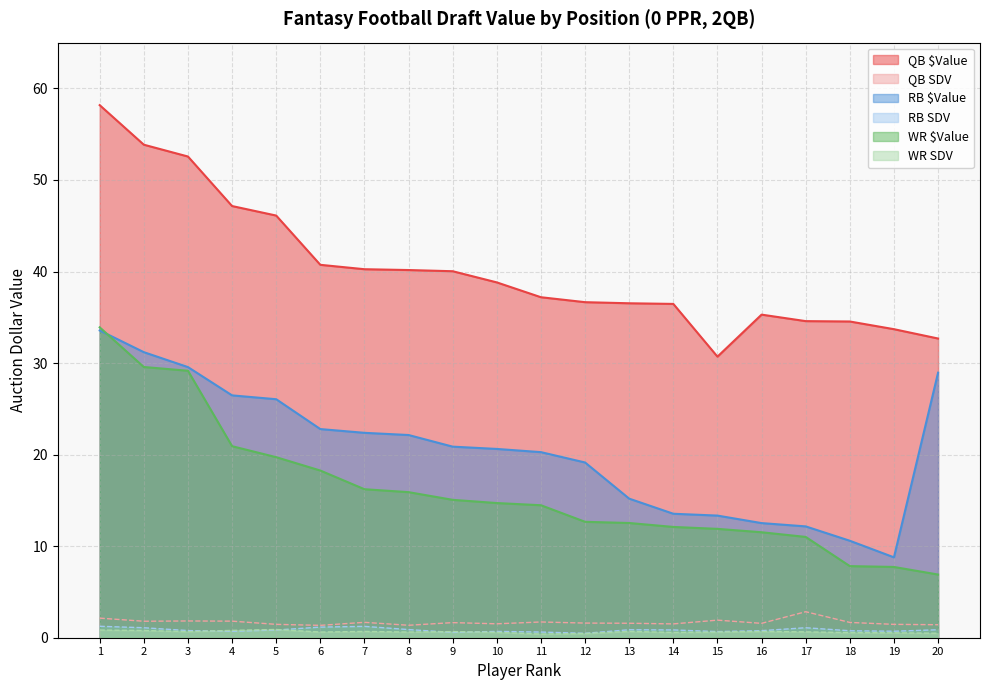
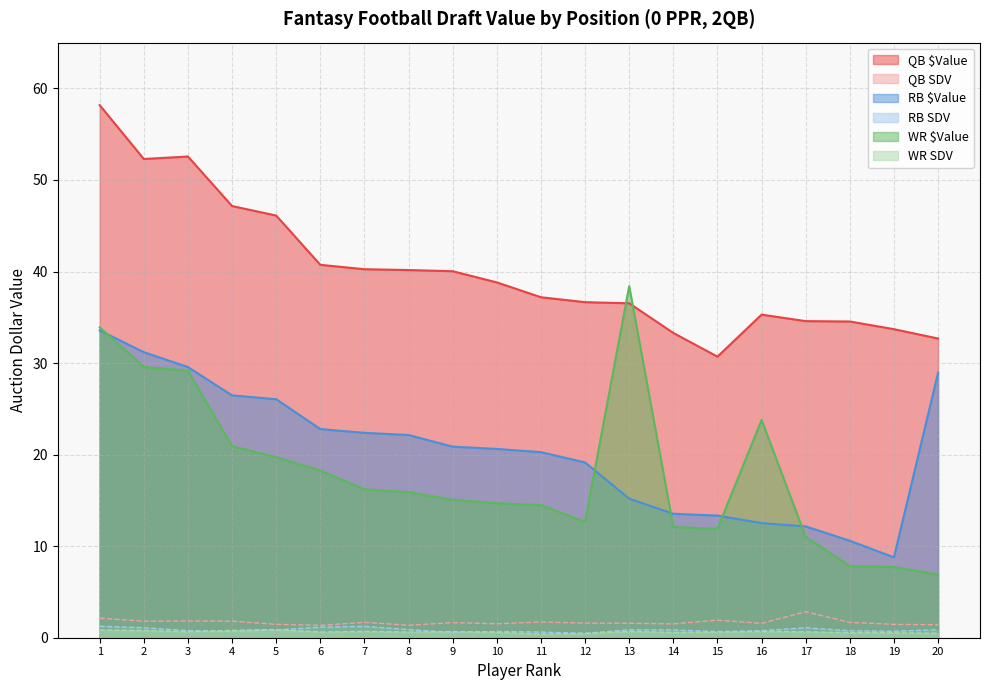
  {
    "QB $Value": {
      "1": 58,
-     "2": 54,
+     "2": 52,
      "3": 53,
      "4": 47,
      "5": 46,
      "6": 41,
      "7": 40,
      "8": 40,
      "9": 40,
      "10": 39,
      "11": 37,
      "12": 37,
      "13": 37,
-     "14": 36,
+     "14": 33,
      "15": 31,
      "16": 35,
      "17": 35,
      "18": 35,
      "19": 34,
      "20": 33
    },
    "QB SDV": {
      "1": 2,
      "2": 2,
      "3": 2,
      "4": 2,
      "5": 1,
      "7": 2,
      "8": 1,
      "9": 2,
      "10": 2,
      "11": 2,
      "12": 2,
      "13": 2,
      "14": 2,
      "15": 2,
      "16": 2,
      "17": 3,
      "18": 2,
      "19": 1,
      "20": 1
    },
    "RB $Value": {
      "1": 34,
      "2": 31,
      "3": 30,
      "4": 26,
      "5": 26,
      "6": 23,
      "7": 22,
      "8": 22,
      "9": 21,
      "10": 21,
      "11": 20,
      "12": 19,
      "13": 15,
      "14": 14,
      "15": 13,
      "16": 13,
      "17": 12,
      "18": 11,
      "19": 9,
      "20": 29
    },
    "WR $Value": {
      "1": 34,
      "2": 30,
      "3": 29,
      "4": 21,
      "5": 20,
      "6": 18,
      "7": 16,
      "8": 16,
      "9": 15,
      "10": 15,
      "11": 14,
      "12": 13,
-     "13": 13,
+     "13": 38,
      "14": 12,
      "15": 12,
-     "16": 12,
+     "16": 24,
      "17": 11,
      "18": 8,
      "19": 8,
      "20": 7
    }
  }
